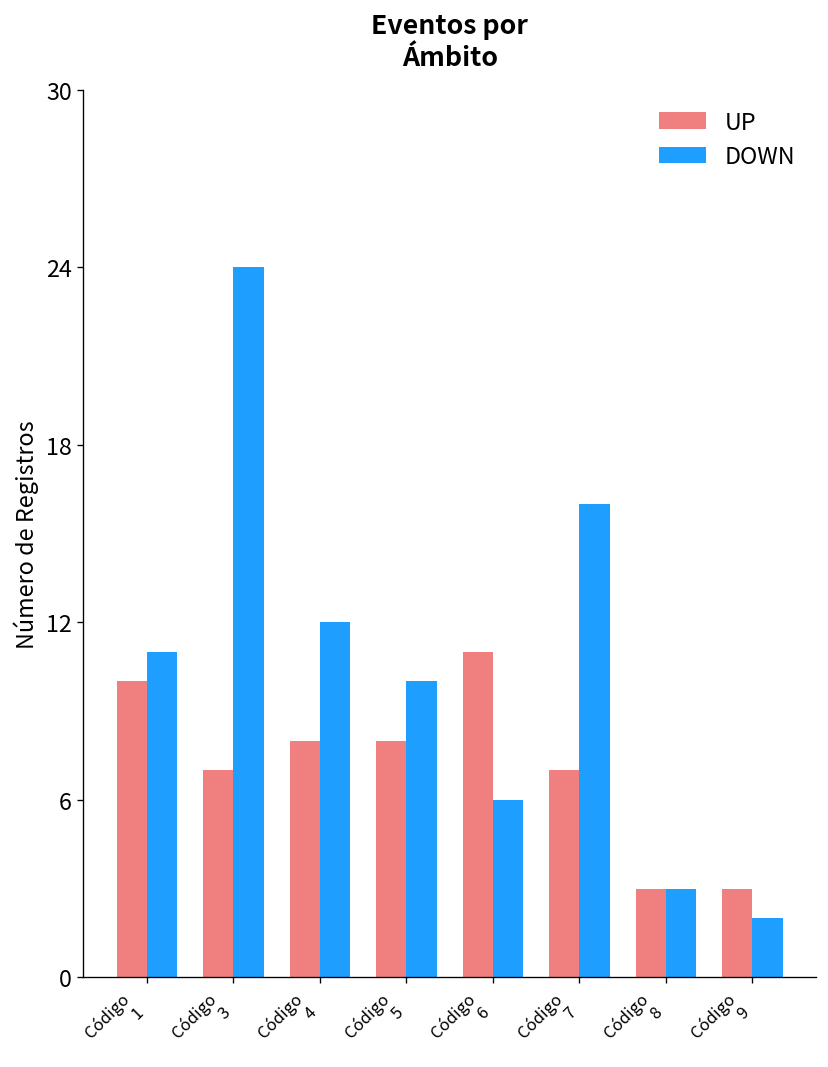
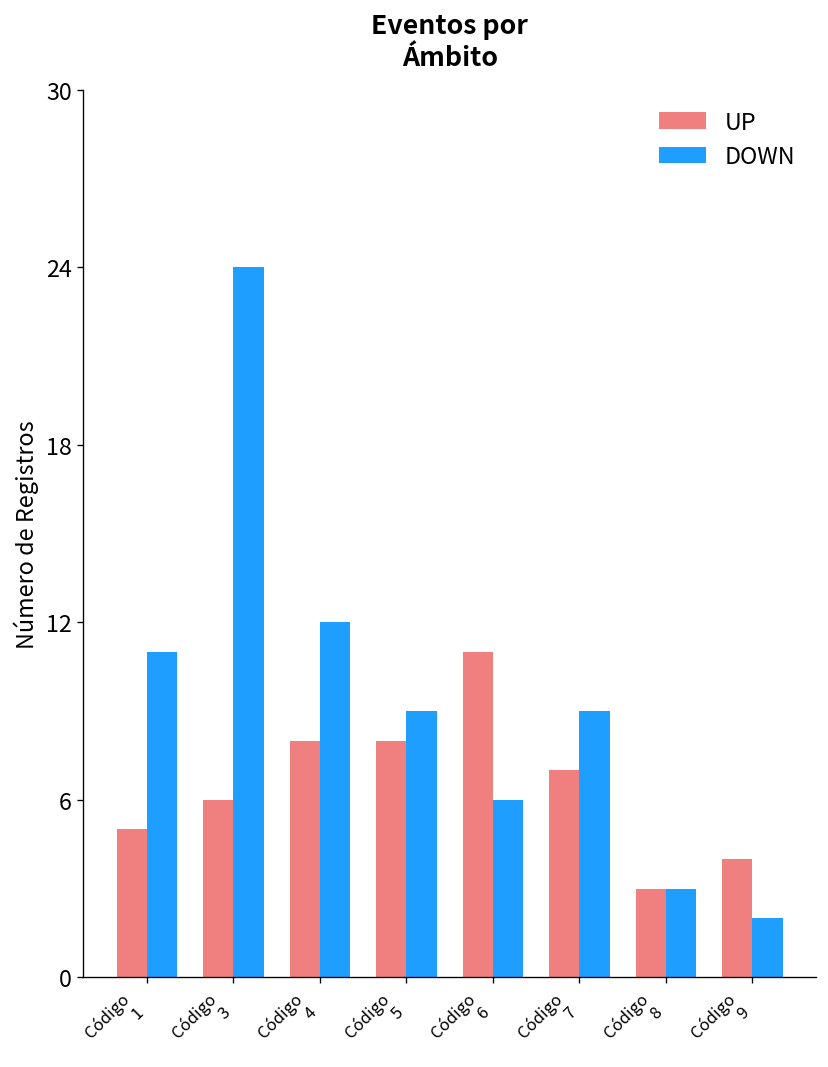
  {
    "UP": {
-     "Código 1": 10,
-     "Código 3": 7,
+     "Código 1": 5,
+     "Código 3": 6,
      "Código 4": 8,
      "Código 5": 8,
      "Código 6": 11,
      "Código 7": 7,
      "Código 8": 3,
-     "Código 9": 3
+     "Código 9": 4
    },
    "DOWN": {
      "Código 1": 11,
      "Código 3": 24,
      "Código 4": 12,
-     "Código 5": 10,
+     "Código 5": 9,
      "Código 6": 6,
-     "Código 7": 16,
+     "Código 7": 9,
      "Código 8": 3,
      "Código 9": 2
    }
  }
